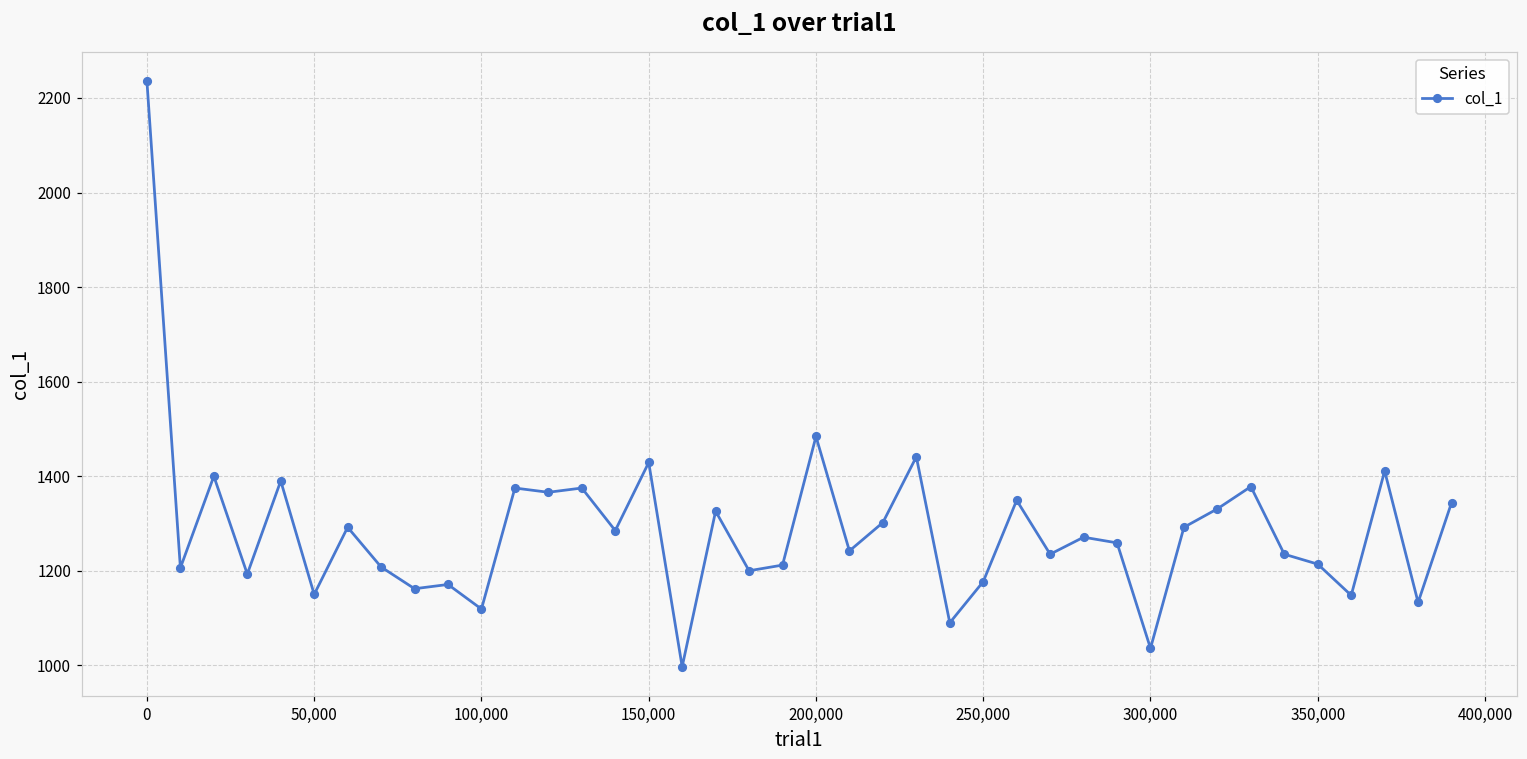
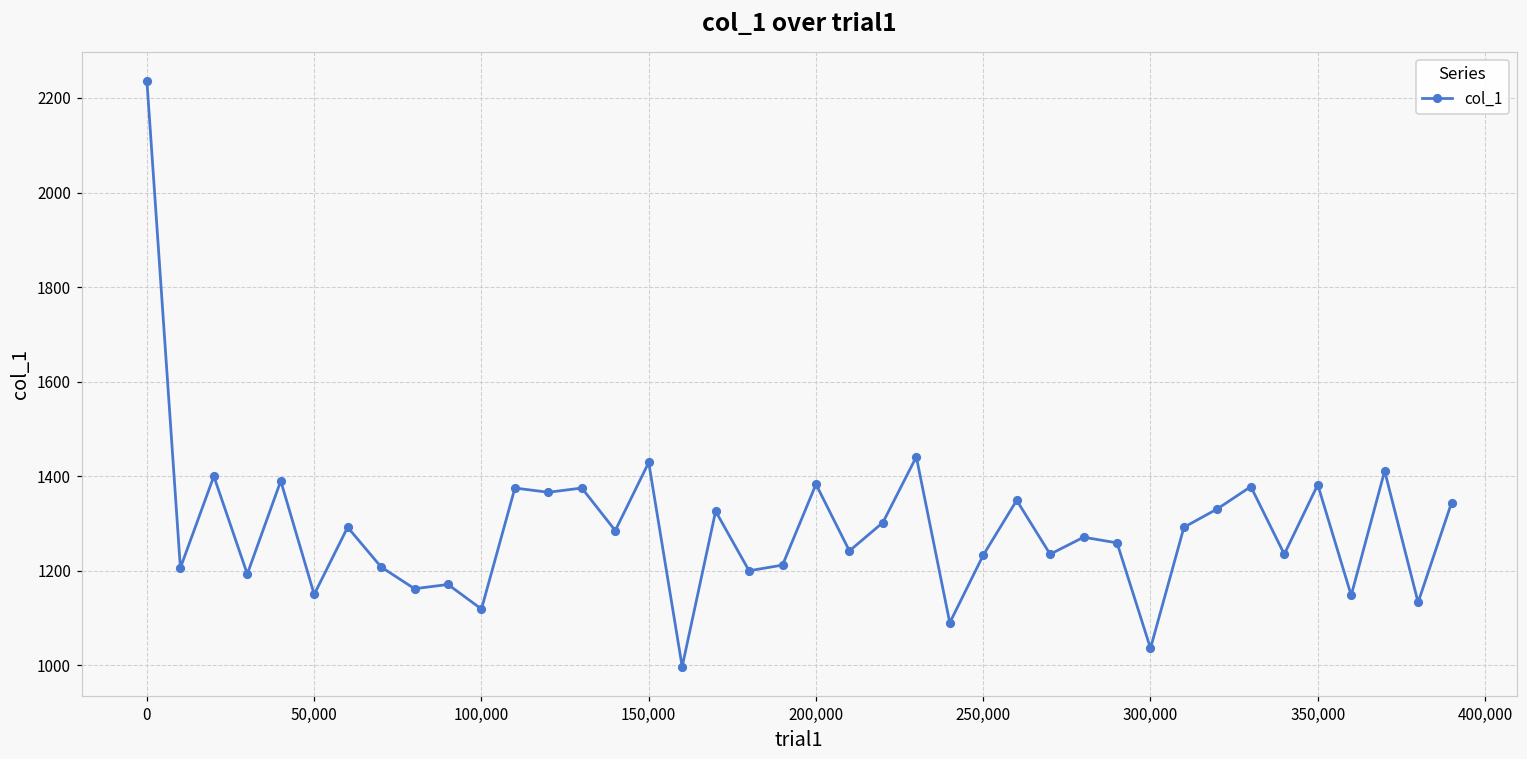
  {
    "0": 2240,
    "50,000": 1150,
    "100,000": 1120,
    "150,000": 1430,
-   "200,000": 1480,
-   "250,000": 1180,
+   "200,000": 1380,
+   "250,000": 1230,
    "300,000": 1040,
-   "350,000": 1210
+   "350,000": 1380
  }
